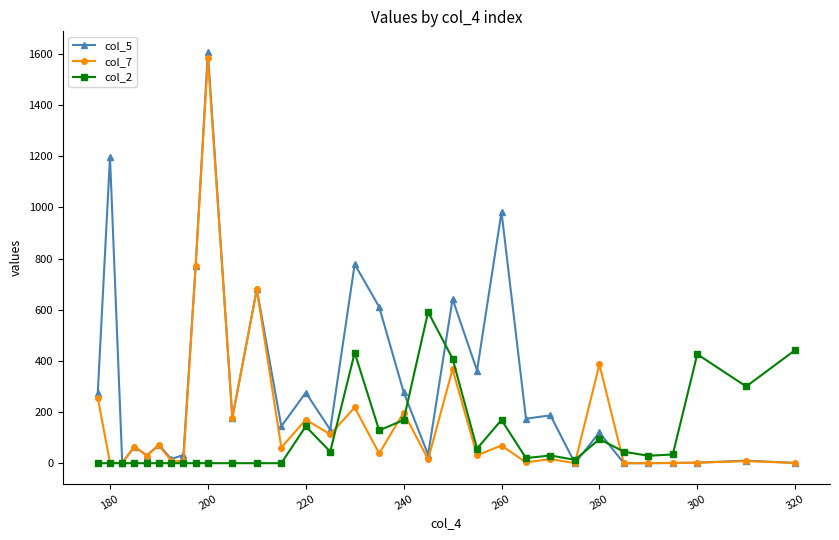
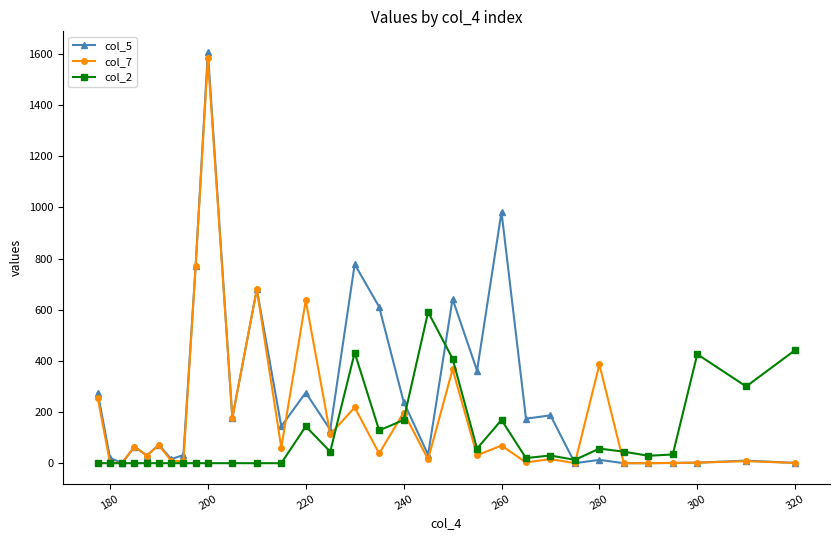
  {
    "col_5": {
-     "180": 1200,
+     "180": 20,
      "200": 1610,
      "220": 280,
-     "240": 280,
+     "240": 240,
      "260": 980,
-     "280": 120
+     "280": 10
    },
    "col_7": {
      "200": 1580,
-     "220": 170,
+     "220": 640,
      "240": 200,
      "260": 70,
      "280": 390
    },
    "col_2": {
      "200": 0,
      "220": 140,
      "240": 170,
      "260": 170,
-     "280": 90,
+     "280": 60,
      "300": 430,
      "320": 440
    }
  }
